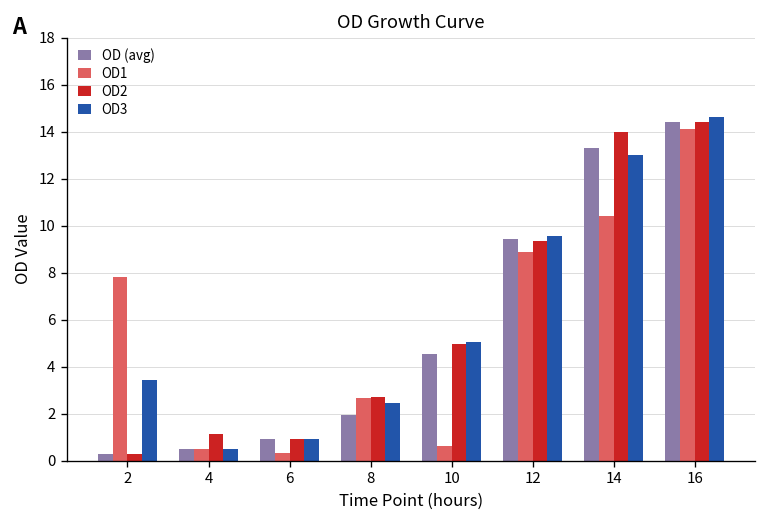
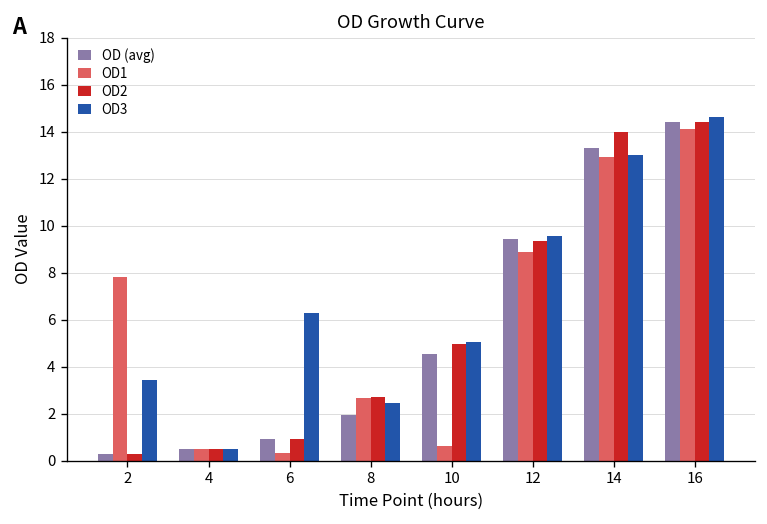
  {
    "OD (avg)": {
      "2": 0.3,
      "4": 0.5,
      "6": 0.9,
      "8": 1.9,
      "10": 4.5,
      "12": 9.4,
      "14": 13.3,
      "16": 14.4
    },
    "OD1": {
      "2": 7.8,
      "4": 0.5,
      "6": 0.3,
      "8": 2.7,
      "10": 0.6,
      "12": 8.9,
-     "14": 10.4,
+     "14": 12.9,
      "16": 14.1
    },
    "OD2": {
      "2": 0.3,
-     "4": 1.1,
+     "4": 0.5,
      "6": 0.9,
      "8": 2.7,
      "10": 5.0,
      "12": 9.3,
      "14": 14.0,
      "16": 14.4
    },
    "OD3": {
      "2": 3.4,
      "4": 0.5,
-     "6": 0.9,
+     "6": 6.3,
      "8": 2.5,
      "10": 5.0,
      "12": 9.6,
      "14": 13.0,
      "16": 14.6
    }
  }
